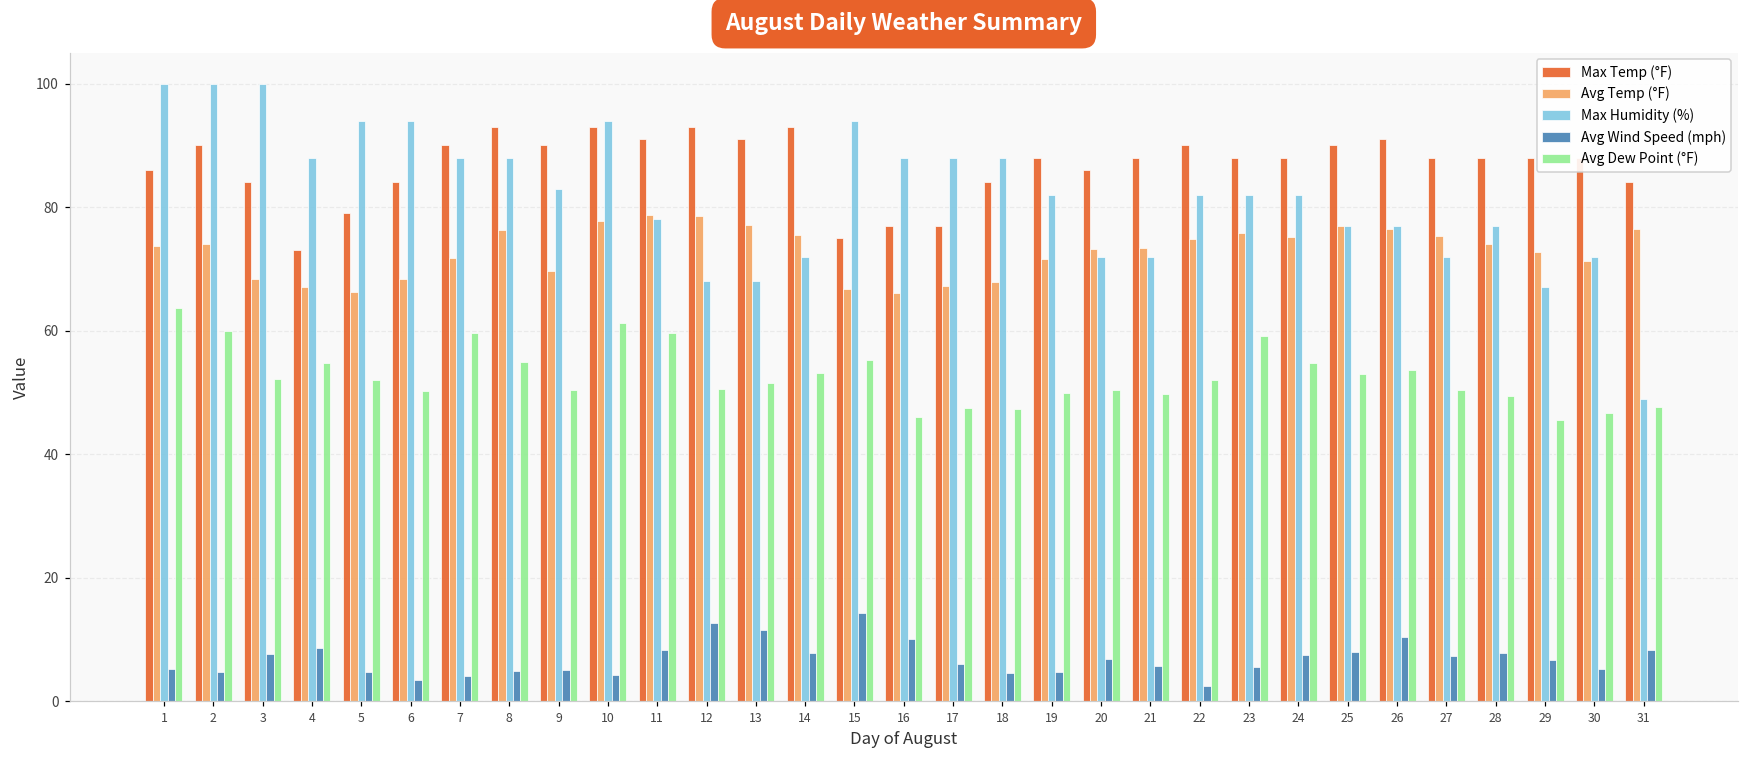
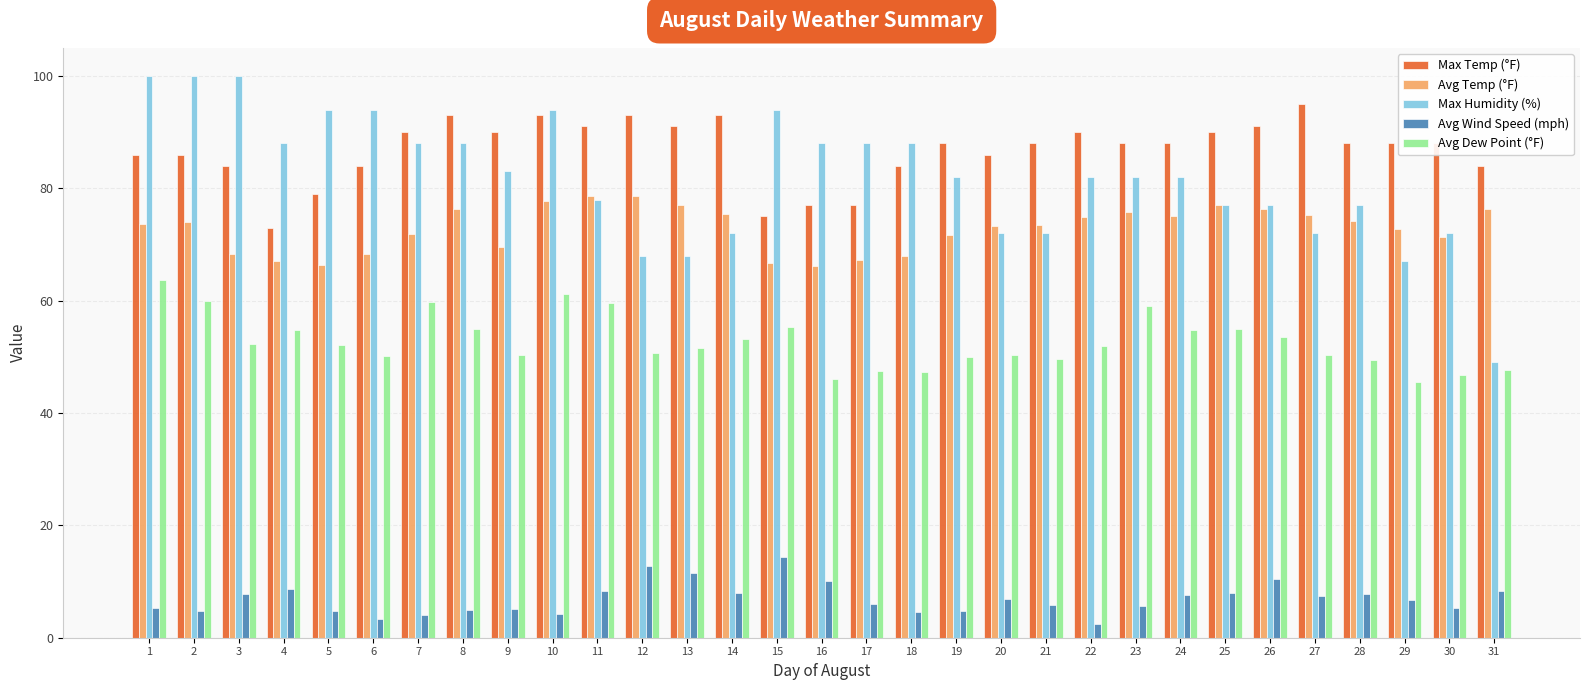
  {
    "Max Temp (°F)": {
      "1": 86,
-     "2": 90,
+     "2": 86,
      "3": 84,
      "4": 73,
      "5": 79,
      "6": 84,
      "7": 90,
      "8": 93,
      "9": 90,
      "10": 93,
      "11": 91,
      "12": 93,
      "13": 91,
      "14": 93,
      "15": 75,
      "16": 77,
      "17": 77,
      "18": 84,
      "19": 88,
      "20": 86,
      "21": 88,
      "22": 90,
      "23": 88,
      "24": 88,
      "25": 90,
      "26": 91,
-     "27": 88,
+     "27": 95,
      "28": 88,
      "29": 88,
      "31": 84
    },
    "Avg Temp (°F)": {
      "1": 74,
      "2": 74,
      "3": 68,
      "4": 67,
      "5": 66,
      "6": 68,
      "7": 72,
      "8": 76,
      "9": 70,
      "10": 78,
      "11": 79,
      "12": 79,
      "13": 77,
      "14": 76,
      "15": 67,
      "16": 66,
      "17": 67,
      "18": 68,
      "19": 72,
      "20": 73,
      "21": 73,
      "22": 75,
      "23": 76,
      "24": 75,
      "25": 77,
      "26": 76,
      "27": 75,
      "28": 74,
      "29": 73,
      "30": 71,
      "31": 76
    },
    "Max Humidity (%)": {
      "1": 100,
      "2": 100,
      "3": 100,
      "4": 88,
      "5": 94,
      "6": 94,
      "7": 88,
      "8": 88,
      "9": 83,
      "10": 94,
      "11": 78,
      "12": 68,
      "13": 68,
      "14": 72,
      "15": 94,
      "16": 88,
      "17": 88,
      "18": 88,
      "19": 82,
      "20": 72,
      "21": 72,
      "22": 82,
      "23": 82,
      "24": 82,
      "25": 77,
      "26": 77,
      "27": 72,
      "28": 77,
      "29": 67,
      "30": 72,
      "31": 49
    },
    "Avg Wind Speed (mph)": {
      "1": 5,
      "2": 5,
      "3": 8,
      "4": 9,
      "5": 5,
      "6": 3,
      "7": 4,
      "8": 5,
      "9": 5,
      "10": 4,
      "11": 8,
      "12": 13,
      "13": 12,
      "14": 8,
      "15": 14,
      "16": 10,
      "17": 6,
      "18": 5,
      "19": 5,
      "20": 7,
      "21": 6,
      "22": 3,
      "23": 6,
      "24": 8,
      "25": 8,
      "26": 11,
      "27": 7,
      "28": 8,
      "29": 7,
      "30": 5,
      "31": 8
    },
    "Avg Dew Point (°F)": {
      "1": 64,
      "2": 60,
      "3": 52,
      "4": 55,
      "5": 52,
      "6": 50,
      "7": 60,
      "8": 55,
      "9": 50,
      "10": 61,
      "11": 60,
      "12": 51,
      "13": 52,
      "14": 53,
      "15": 55,
      "16": 46,
      "17": 48,
      "18": 47,
      "19": 50,
      "20": 50,
      "21": 50,
      "22": 52,
      "23": 59,
      "24": 55,
-     "25": 53,
+     "25": 55,
      "26": 54,
      "27": 50,
      "28": 49,
      "29": 46,
      "30": 47,
      "31": 48
    }
  }
